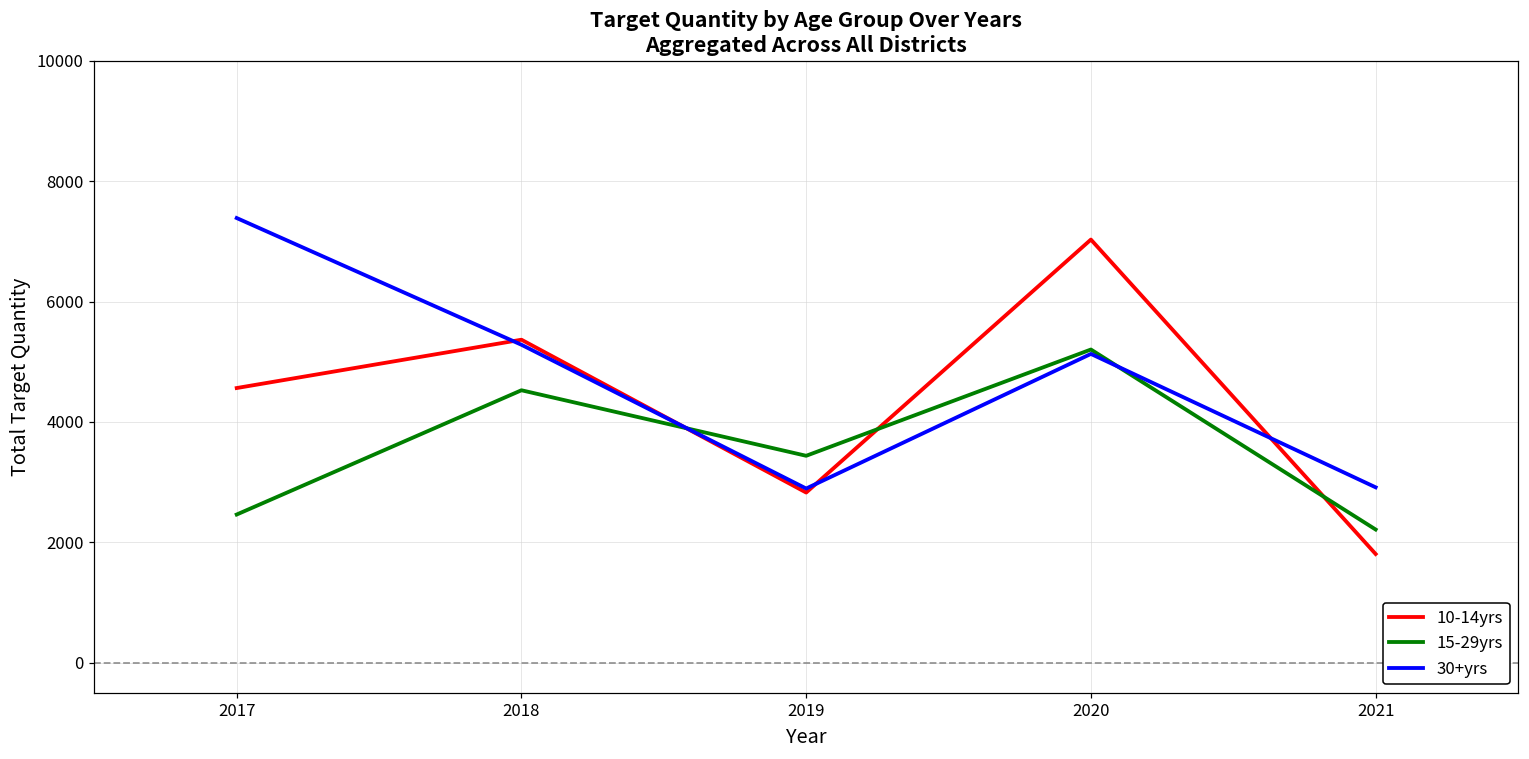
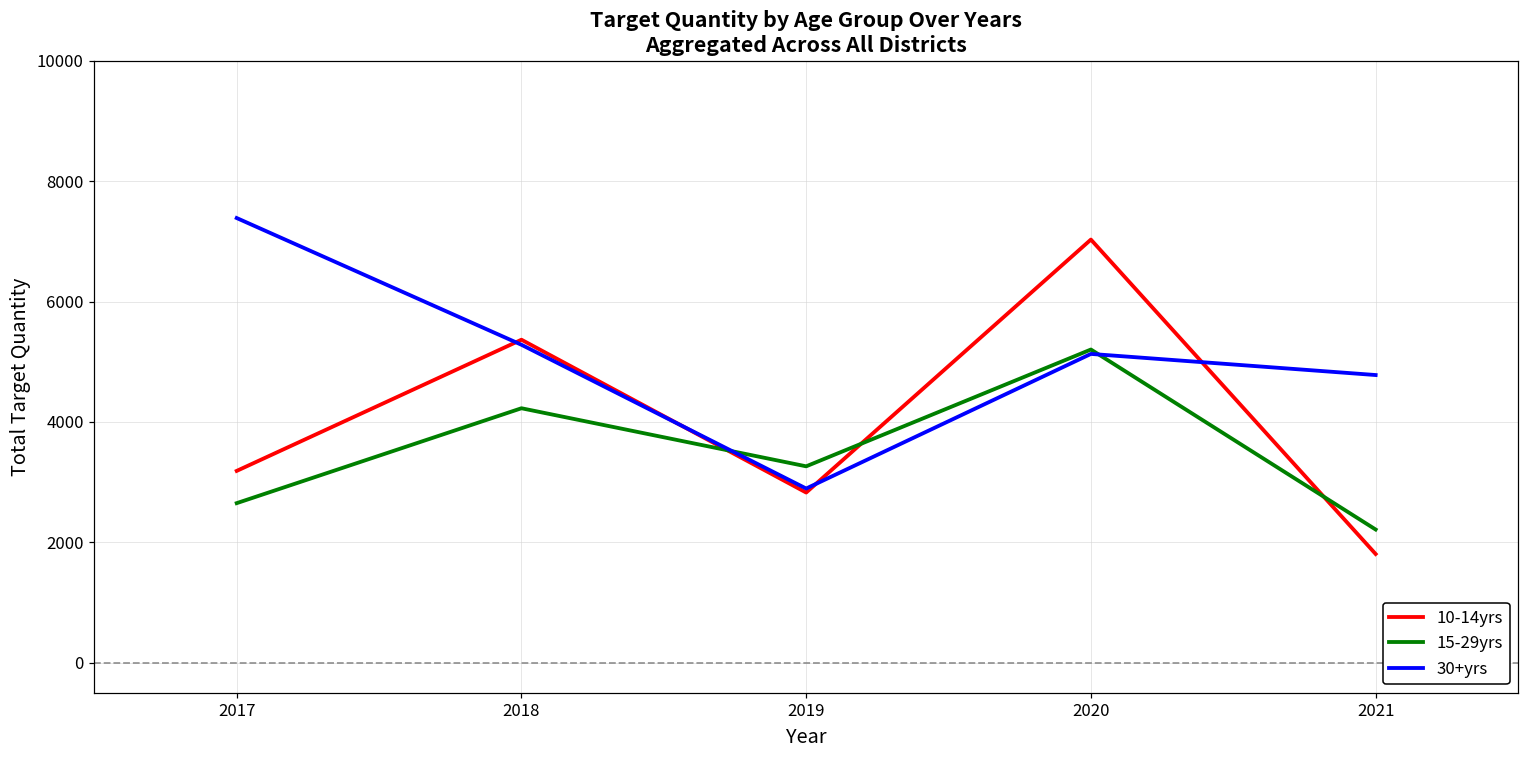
  {
    "10-14yrs": {
-     "2017": 4600,
+     "2017": 3200,
      "2018": 5400,
      "2019": 2800,
      "2020": 7000,
      "2021": 1800
    },
    "15-29yrs": {
-     "2017": 2500,
-     "2018": 4500,
-     "2019": 3400,
+     "2017": 2700,
+     "2018": 4200,
+     "2019": 3300,
      "2020": 5200,
      "2021": 2200
    },
    "30+yrs": {
      "2017": 7400,
      "2018": 5300,
      "2019": 2900,
      "2020": 5100,
-     "2021": 2900
+     "2021": 4800
    }
  }
